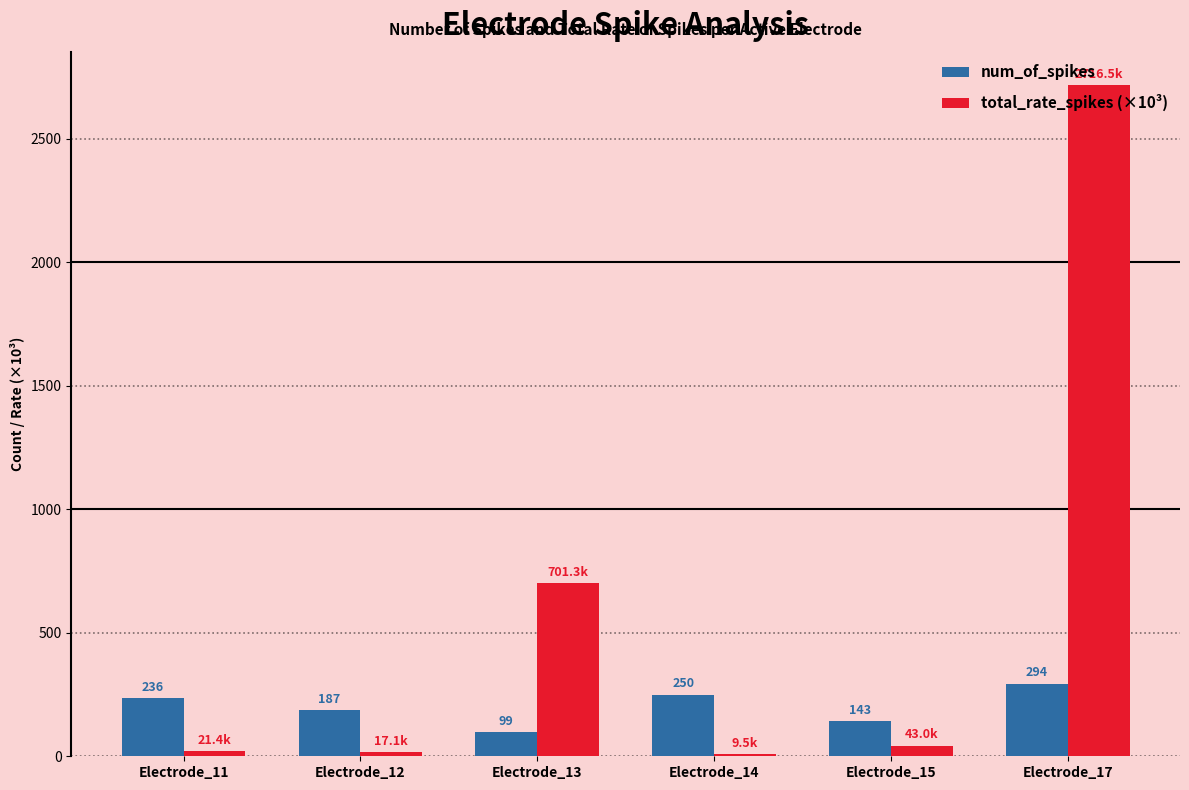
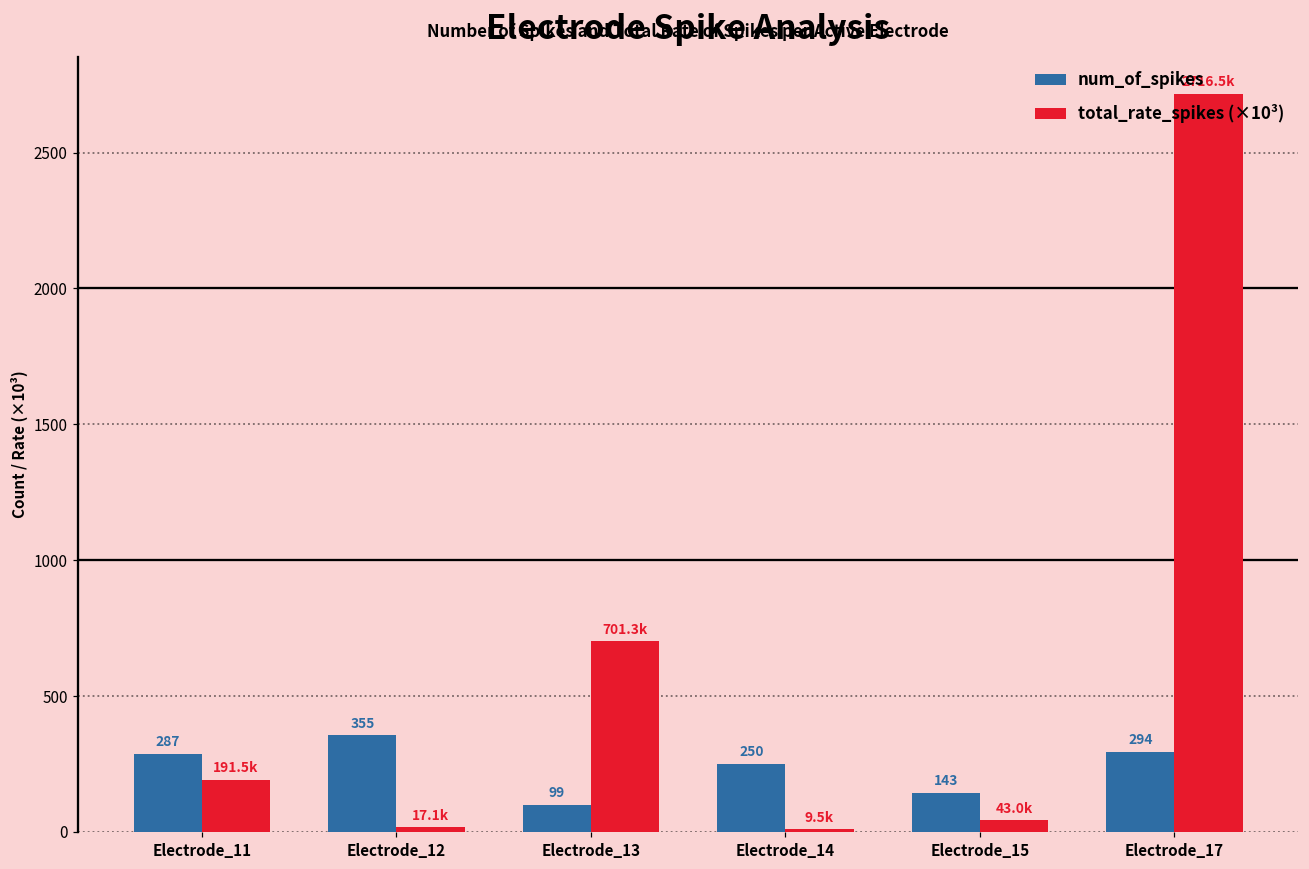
  {
    "num_of_spikes": {
-     "Electrode_11": "236",
-     "Electrode_12": "187",
+     "Electrode_11": "287",
+     "Electrode_12": "355",
      "Electrode_13": "99",
      "Electrode_14": "250",
      "Electrode_15": "143",
      "Electrode_17": "294"
    },
    "total_rate_spikes (×10³)": {
-     "Electrode_11": "21.4k",
+     "Electrode_11": "191.5k",
      "Electrode_12": "17.1k",
      "Electrode_13": "701.3k",
      "Electrode_14": "9.5k",
      "Electrode_15": "43.0k",
      "Electrode_17": "2716.5k"
    }
  }
